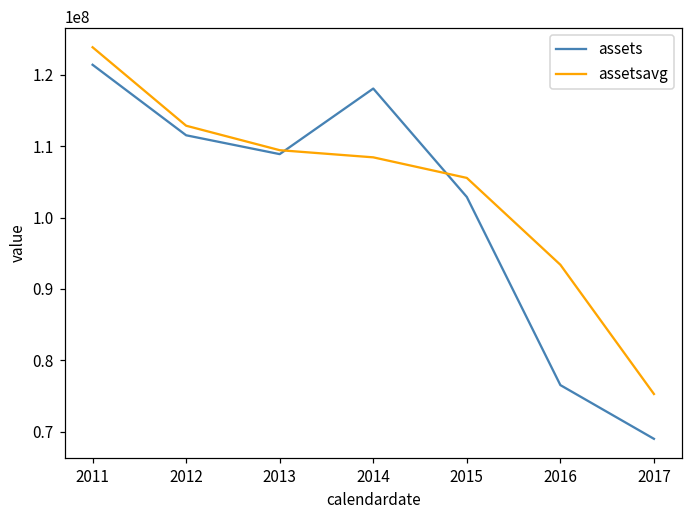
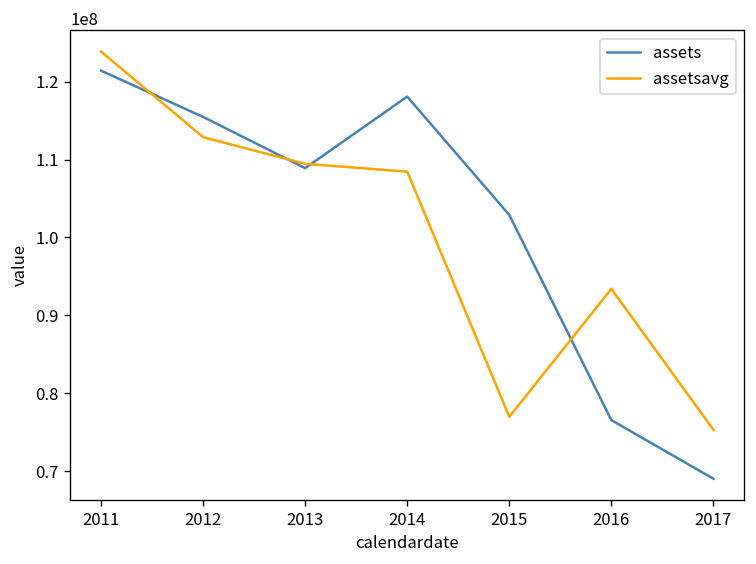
  {
    "assets": {
      "2011": 121000000,
-     "2012": 112000000,
+     "2012": 115000000,
      "2013": 109000000,
      "2014": 118000000,
      "2015": 103000000,
      "2016": 77000000,
      "2017": 69000000
    },
    "assetsavg": {
      "2011": 124000000,
      "2012": 113000000,
      "2013": 109000000,
      "2014": 108000000,
-     "2015": 106000000,
+     "2015": 77000000,
      "2016": 93000000,
      "2017": 75000000
    }
  }
